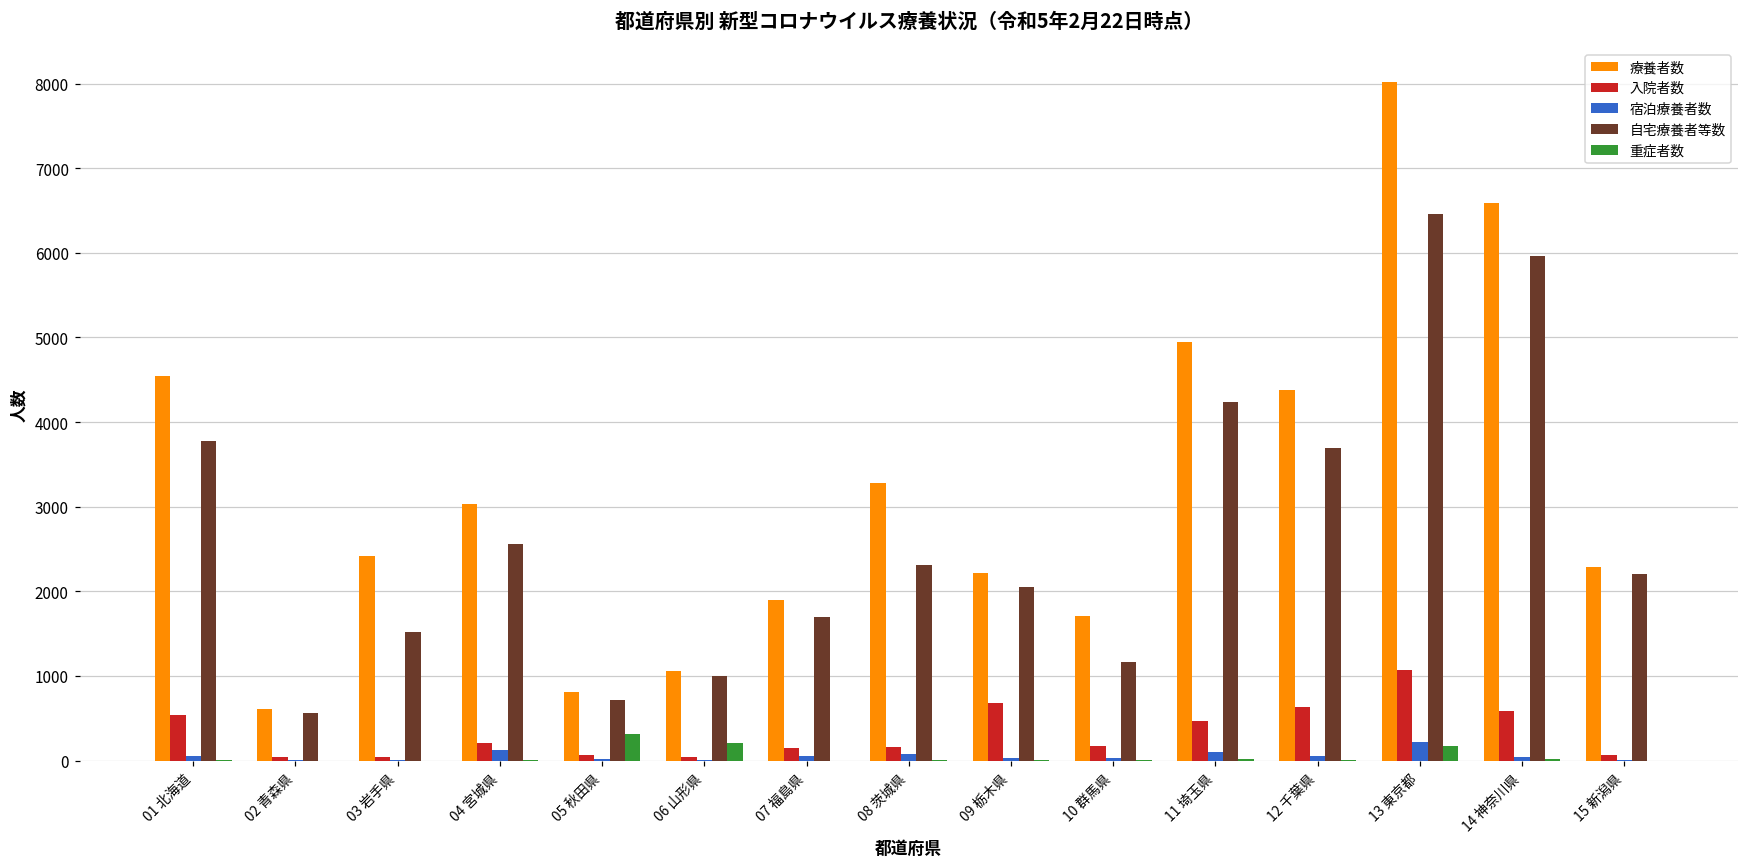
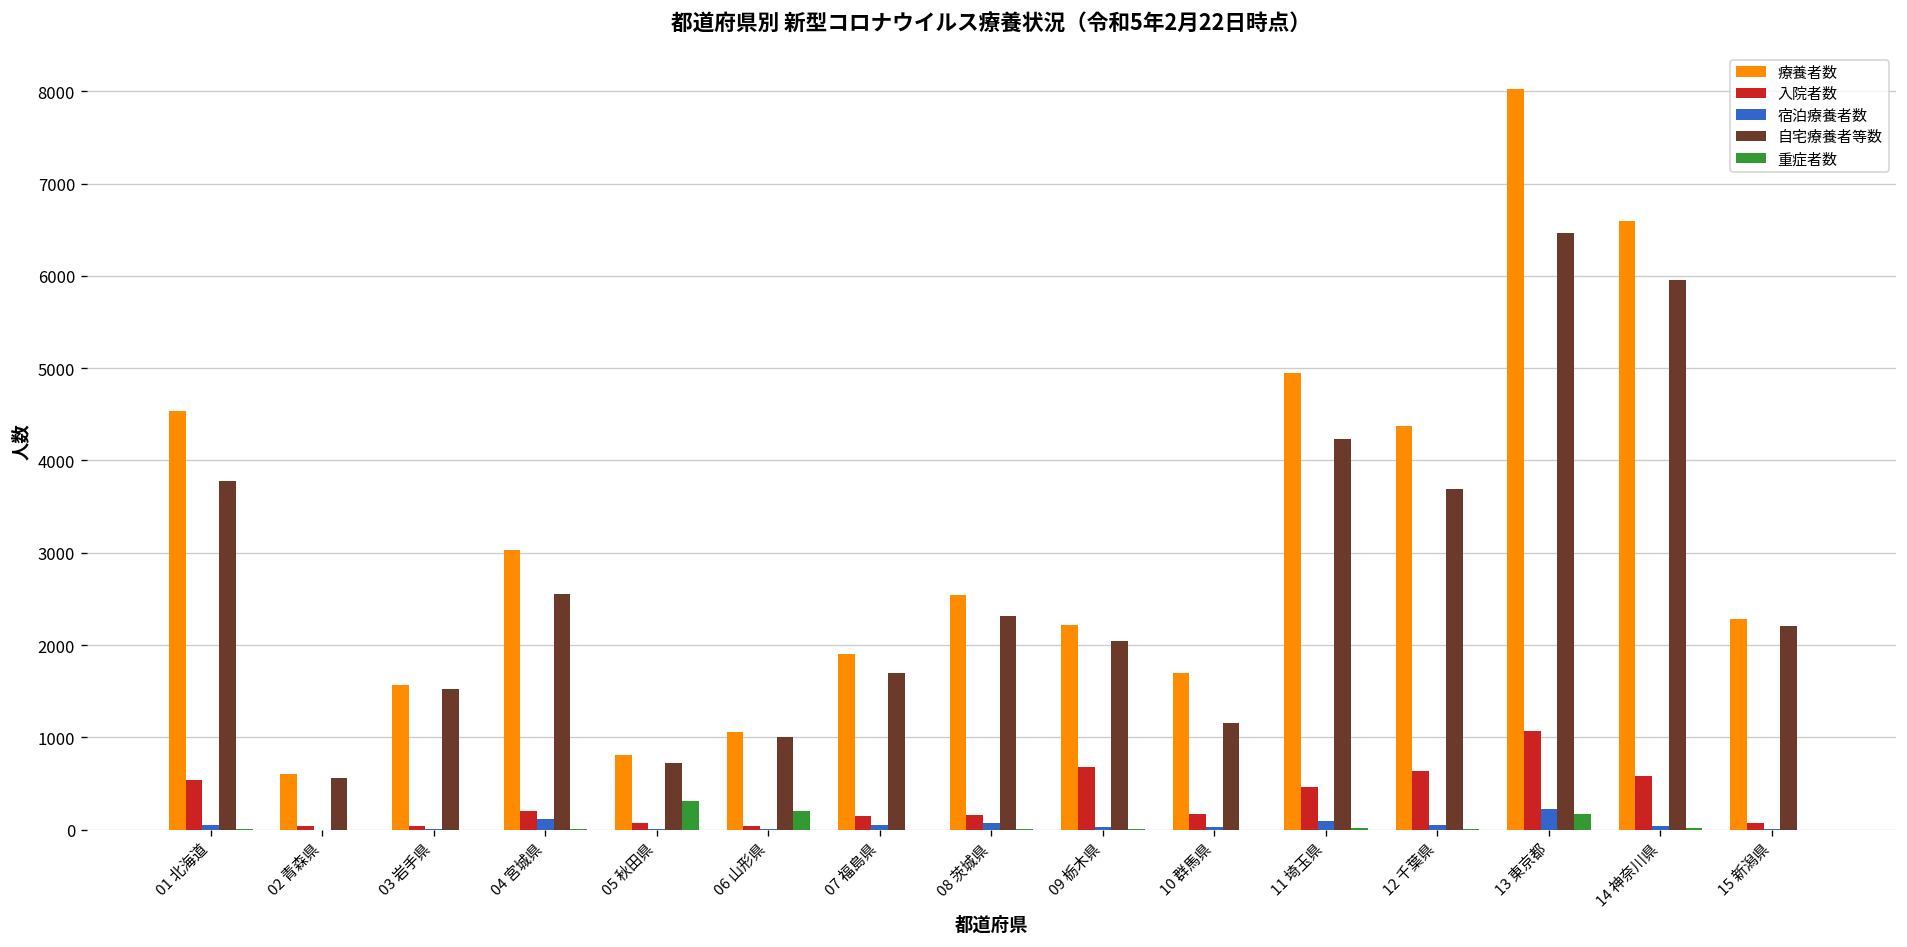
  {
    "療養者数": {
      "01 北海道": 4500,
      "02 青森県": 600,
-     "03 岩手県": 2400,
+     "03 岩手県": 1600,
      "04 宮城県": 3000,
      "05 秋田県": 800,
      "06 山形県": 1100,
      "07 福島県": 1900,
-     "08 茨城県": 3300,
+     "08 茨城県": 2500,
      "09 栃木県": 2200,
      "10 群馬県": 1700,
      "11 埼玉県": 4900,
      "12 千葉県": 4400,
      "13 東京都": 8000,
      "14 神奈川県": 6600,
      "15 新潟県": 2300
    },
    "入院者数": {
      "01 北海道": 500,
      "02 青森県": 0,
      "03 岩手県": 0,
      "04 宮城県": 200,
      "05 秋田県": 100,
      "06 山形県": 0,
      "07 福島県": 200,
      "08 茨城県": 200,
      "09 栃木県": 700,
      "10 群馬県": 200,
      "11 埼玉県": 500,
      "12 千葉県": 600,
      "13 東京都": 1100,
      "14 神奈川県": 600,
      "15 新潟県": 100
    },
    "宿泊療養者数": {
      "01 北海道": 100,
      "04 宮城県": 100,
      "07 福島県": 0,
      "08 茨城県": 100,
      "11 埼玉県": 100,
      "12 千葉県": 100,
      "13 東京都": 200,
      "14 神奈川県": 0
    },
    "自宅療養者等数": {
      "01 北海道": 3800,
      "02 青森県": 600,
      "03 岩手県": 1500,
      "04 宮城県": 2600,
      "05 秋田県": 700,
      "06 山形県": 1000,
      "07 福島県": 1700,
      "08 茨城県": 2300,
      "09 栃木県": 2000,
      "10 群馬県": 1200,
      "11 埼玉県": 4200,
      "12 千葉県": 3700,
      "13 東京都": 6500,
      "14 神奈川県": 6000,
      "15 新潟県": 2200
    },
    "重症者数": {
      "02 青森県": 0,
      "03 岩手県": 0,
      "05 秋田県": 300,
      "06 山形県": 200,
      "07 福島県": 0,
      "13 東京都": 200,
      "15 新潟県": 0
    }
  }
